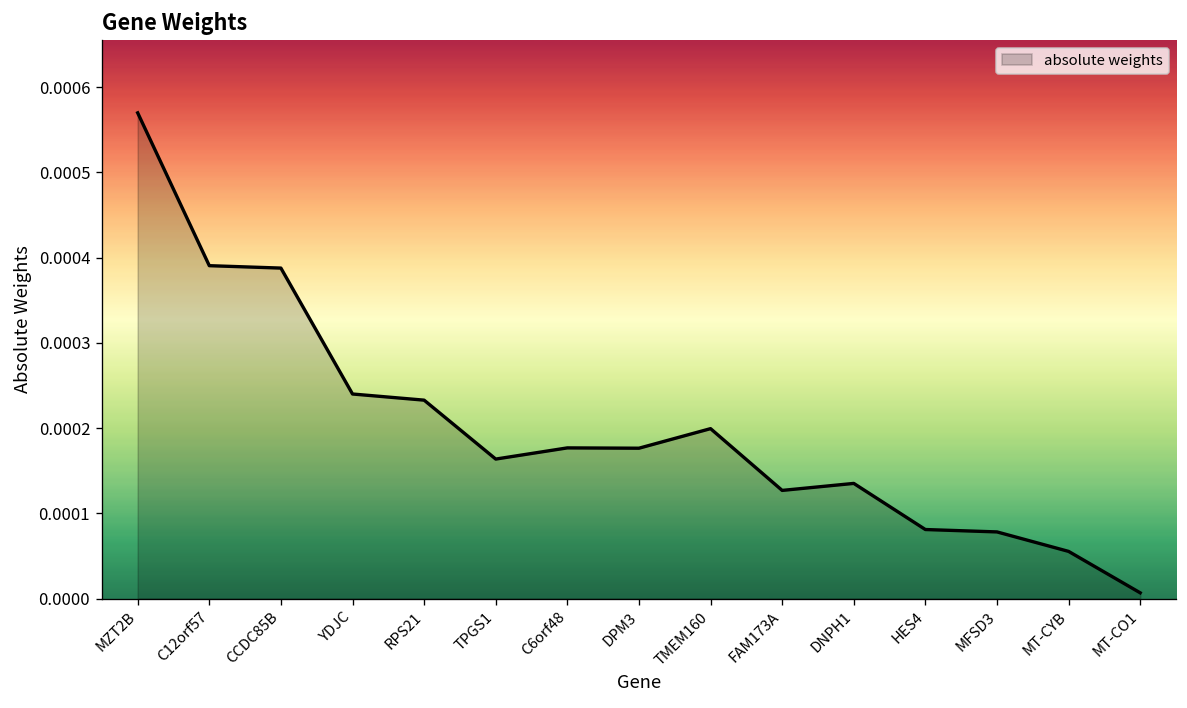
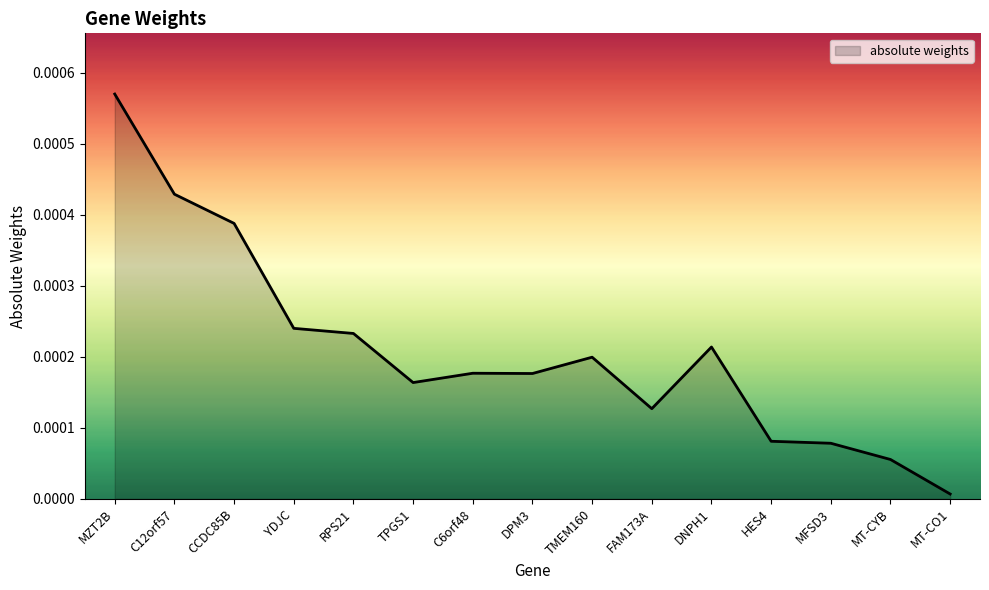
  {
    "MZT2B": 0.00057,
-   "C12orf57": 0.00039,
+   "C12orf57": 0.00043,
    "CCDC85B": 0.00039,
    "YDJC": 0.00024,
    "RPS21": 0.00023,
    "TPGS1": 0.00016,
    "C6orf48": 0.00018,
    "DPM3": 0.00018,
    "TMEM160": 0.00020,
    "FAM173A": 0.00013,
-   "DNPH1": 0.00014,
+   "DNPH1": 0.00021,
    "HES4": 0.00008,
    "MFSD3": 0.00008,
    "MT-CYB": 0.00006,
    "MT-CO1": 0.00001
  }
